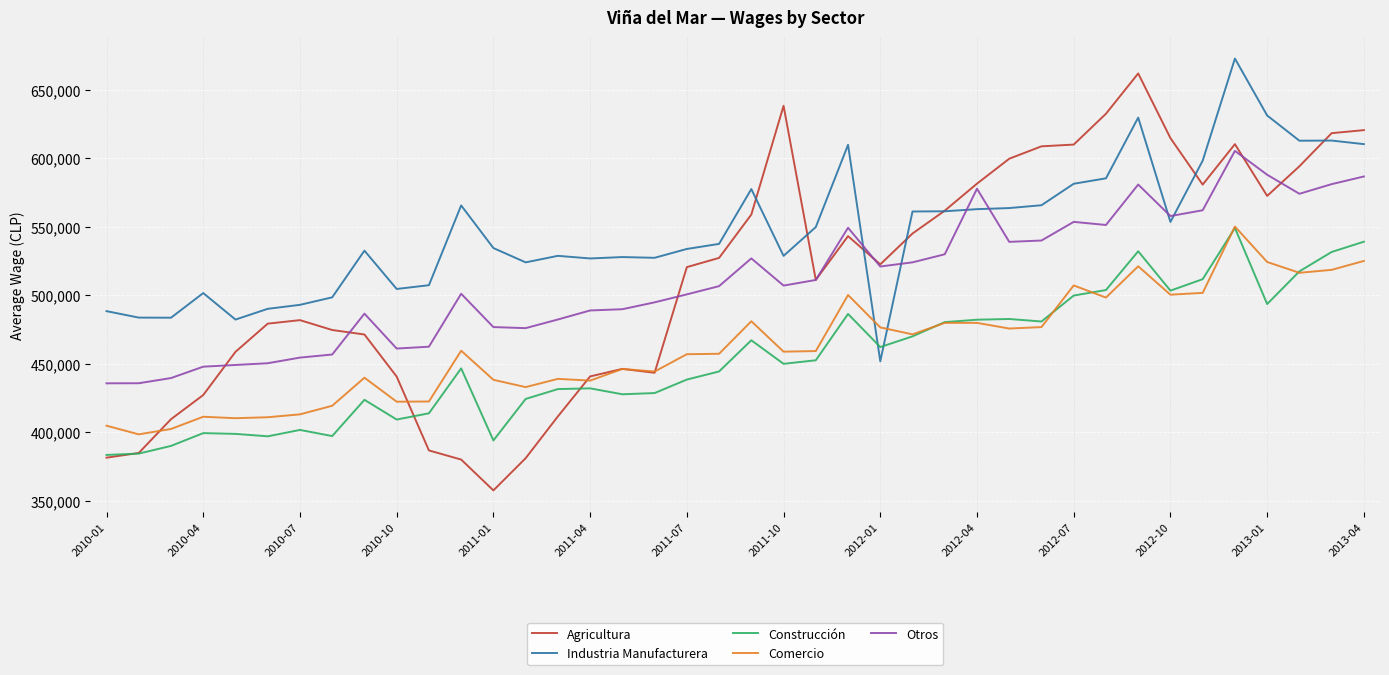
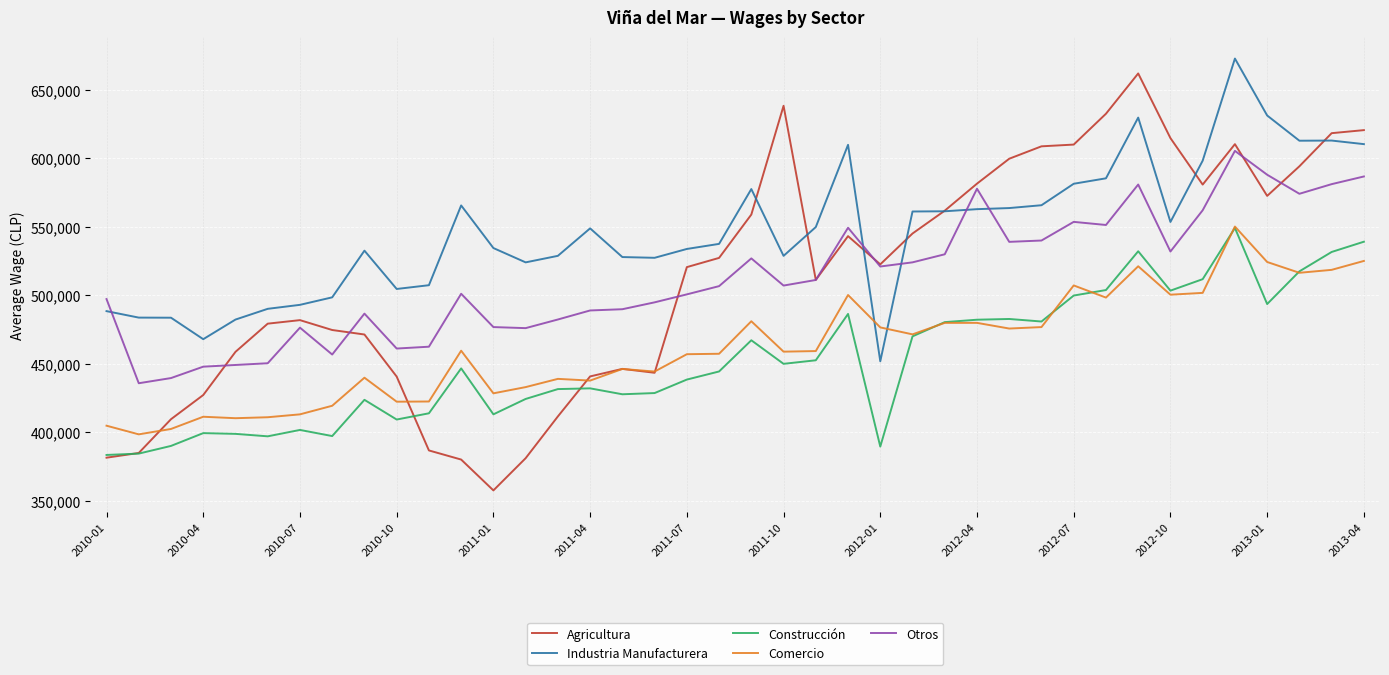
  {
    "Agricultura": {
      "2010-01": "381,000",
      "2010-04": "427,000",
      "2010-07": "482,000",
      "2010-10": "441,000",
      "2011-01": "358,000",
      "2011-04": "441,000",
      "2011-07": "520,000",
      "2011-10": "638,000",
      "2012-04": "581,000",
      "2012-07": "610,000",
      "2012-10": "615,000",
      "2013-01": "572,000",
      "2013-04": "621,000"
    },
    "Industria Manufacturera": {
      "2010-01": "488,000",
-     "2010-04": "502,000",
+     "2010-04": "468,000",
      "2010-07": "493,000",
      "2010-10": "505,000",
      "2011-01": "534,000",
-     "2011-04": "527,000",
+     "2011-04": "549,000",
      "2011-07": "534,000",
      "2011-10": "529,000",
      "2012-01": "452,000",
      "2012-04": "563,000",
      "2012-07": "581,000",
      "2012-10": "553,000",
      "2013-01": "631,000",
      "2013-04": "610,000"
    },
    "Construcción": {
      "2010-01": "383,000",
      "2010-04": "399,000",
      "2010-07": "402,000",
      "2010-10": "409,000",
-     "2011-01": "394,000",
+     "2011-01": "413,000",
      "2011-04": "432,000",
      "2011-07": "438,000",
      "2011-10": "450,000",
-     "2012-01": "462,000",
+     "2012-01": "390,000",
      "2012-04": "482,000",
      "2012-07": "500,000",
      "2012-10": "503,000",
      "2013-01": "494,000",
      "2013-04": "539,000"
    },
    "Comercio": {
      "2010-01": "405,000",
      "2010-04": "411,000",
      "2010-07": "413,000",
      "2010-10": "422,000",
-     "2011-01": "438,000",
+     "2011-01": "428,000",
      "2011-04": "438,000",
      "2011-07": "457,000",
      "2011-10": "459,000",
      "2012-01": "476,000",
      "2012-04": "480,000",
      "2012-07": "507,000",
      "2012-10": "500,000",
      "2013-01": "524,000",
      "2013-04": "525,000"
    },
    "Otros": {
-     "2010-01": "436,000",
+     "2010-01": "497,000",
      "2010-04": "448,000",
-     "2010-07": "454,000",
+     "2010-07": "476,000",
      "2010-10": "461,000",
      "2011-01": "477,000",
      "2011-04": "489,000",
      "2011-07": "501,000",
      "2011-10": "507,000",
      "2012-04": "578,000",
      "2012-07": "554,000",
-     "2012-10": "558,000",
+     "2012-10": "532,000",
      "2013-01": "588,000",
      "2013-04": "587,000"
    }
  }
